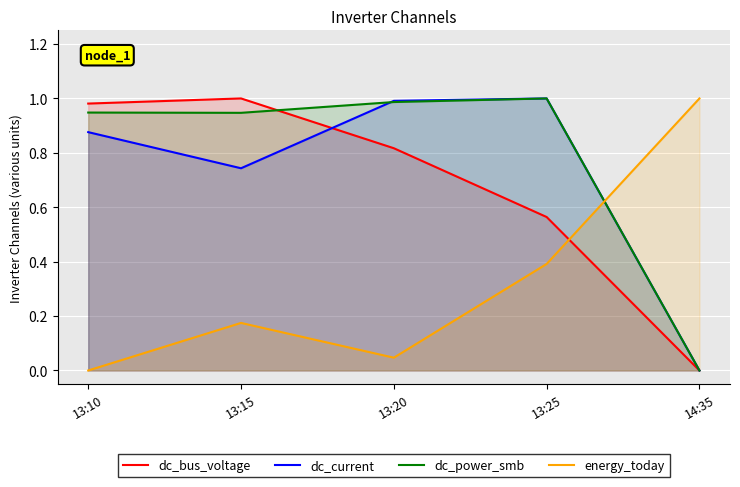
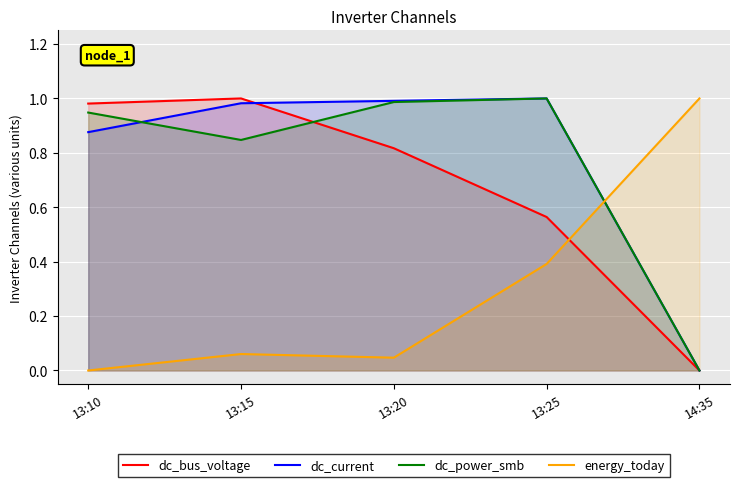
  {
    "dc_bus_voltage": {
      "13:10": 0.98,
      "13:15": 1.00,
      "13:20": 0.82,
      "13:25": 0.56
    },
    "dc_current": {
      "13:10": 0.88,
-     "13:15": 0.74
+     "13:15": 0.98
    },
    "dc_power_smb": {
      "13:10": 0.95,
-     "13:15": 0.95
+     "13:15": 0.85
    },
    "energy_today": {
      "13:10": 0.00,
-     "13:15": 0.17,
+     "13:15": 0.06,
      "13:20": 0.05,
      "13:25": 0.39,
      "14:35": 1.00
    }
  }
